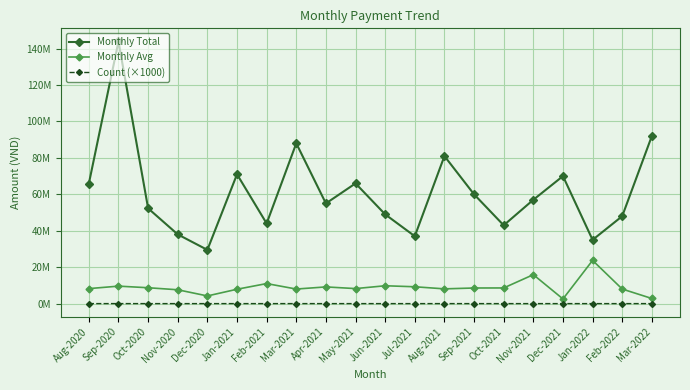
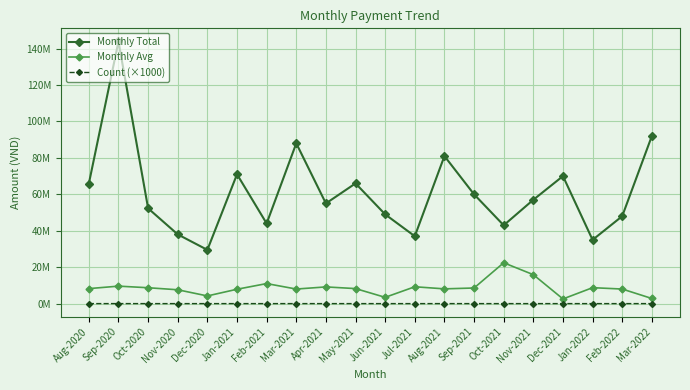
  {
    "Monthly Avg": {
      "Aug-2020": 8000000,
      "Sep-2020": 10000000,
      "Oct-2020": 9000000,
      "Nov-2020": 8000000,
      "Dec-2020": 4000000,
      "Jan-2021": 8000000,
      "Feb-2021": 11000000,
      "Mar-2021": 8000000,
      "Apr-2021": 9000000,
      "May-2021": 8000000,
-     "Jun-2021": 10000000,
+     "Jun-2021": 3000000,
      "Jul-2021": 9000000,
      "Aug-2021": 8000000,
      "Sep-2021": 9000000,
-     "Oct-2021": 9000000,
+     "Oct-2021": 22000000,
      "Nov-2021": 16000000,
      "Dec-2021": 3000000,
-     "Jan-2022": 24000000,
+     "Jan-2022": 9000000,
      "Feb-2022": 8000000,
      "Mar-2022": 3000000
    }
  }
